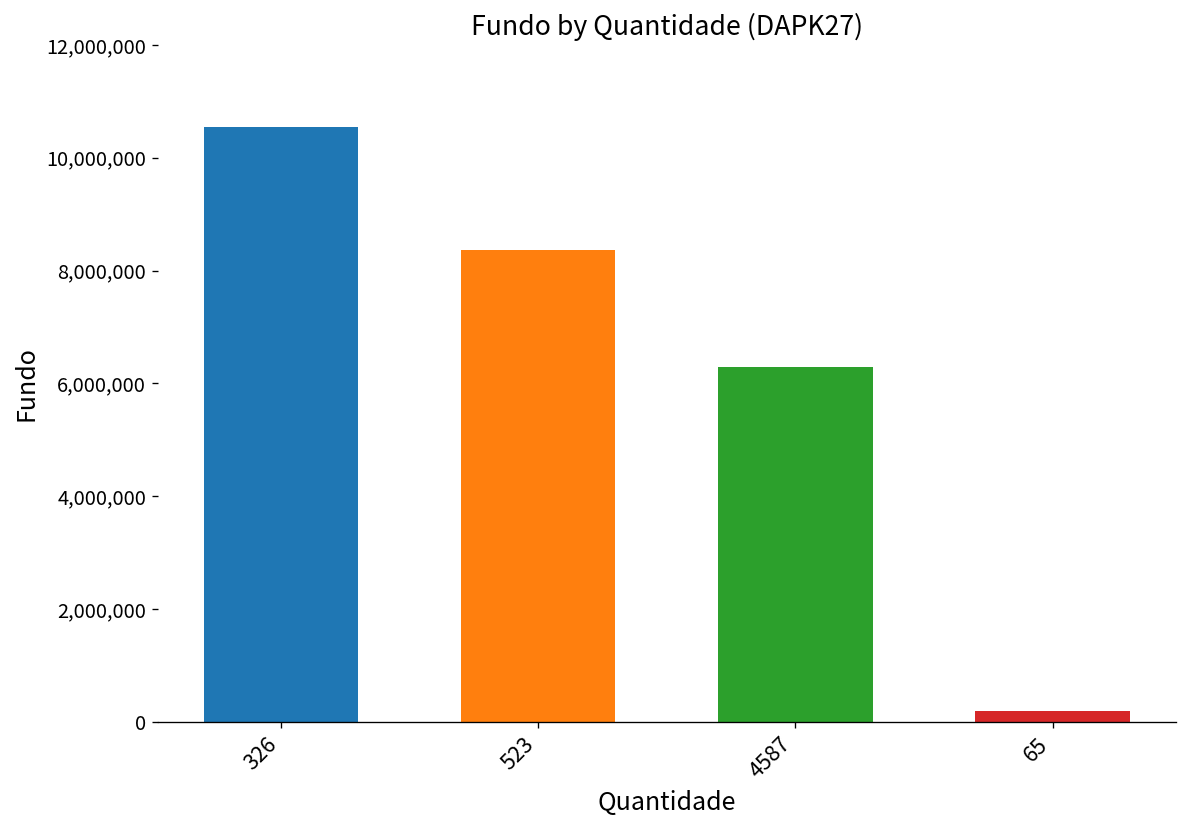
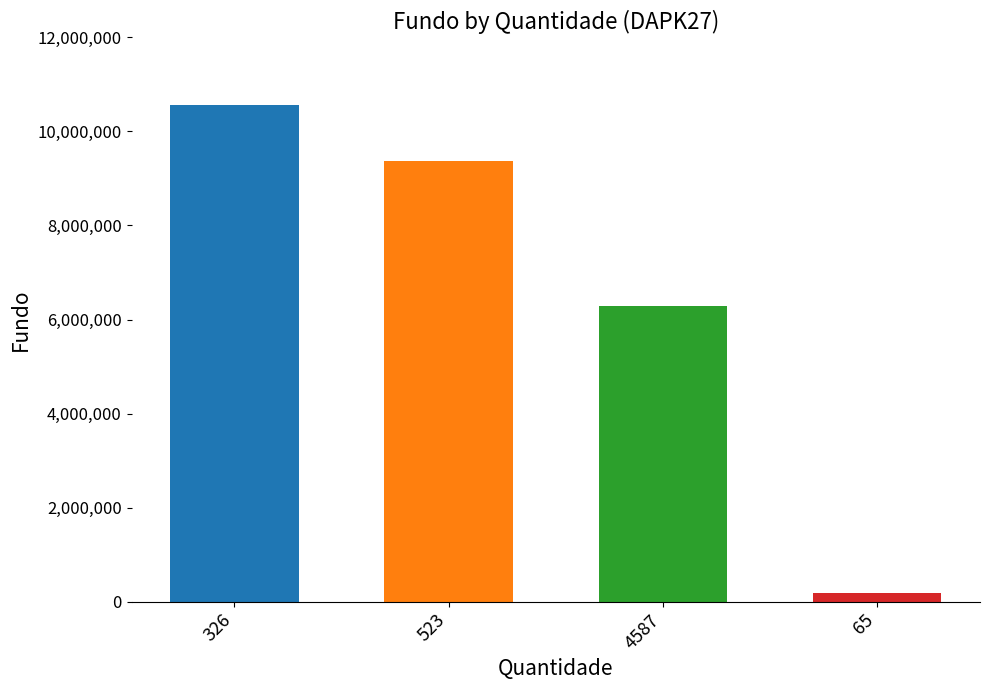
  {
    "326": "10,600,000",
-   "523": "8,400,000",
+   "523": "9,400,000",
    "4587": "6,300,000",
    "65": "200,000"
  }
